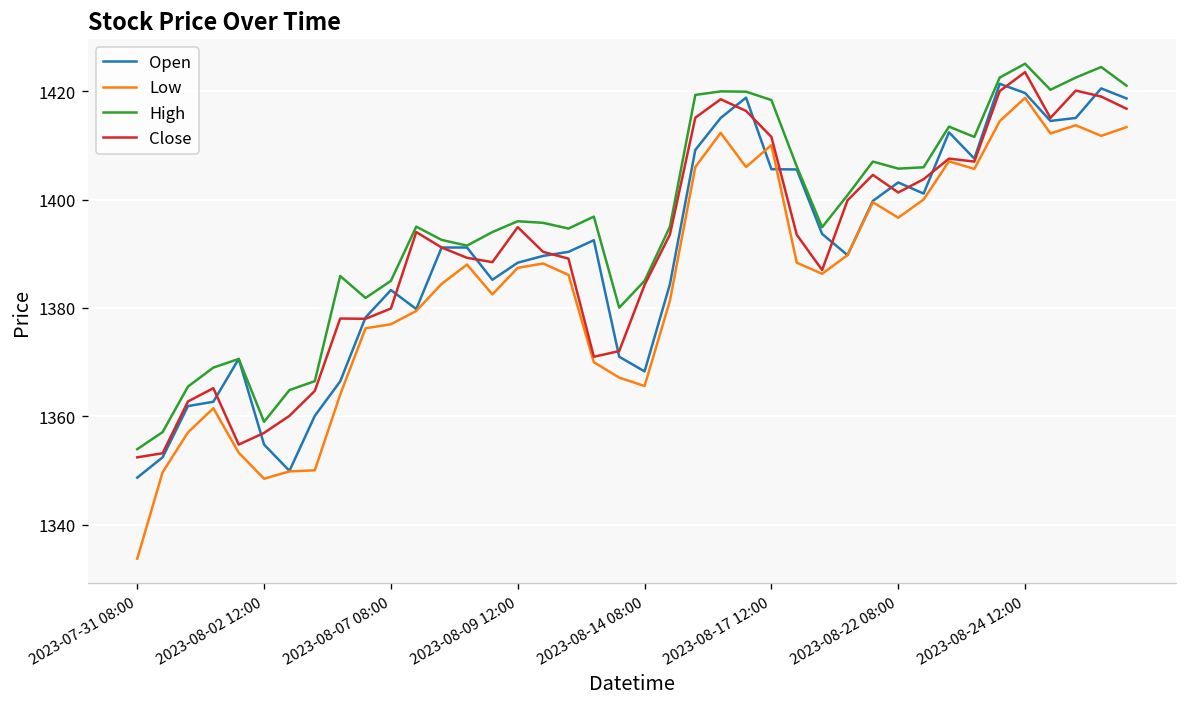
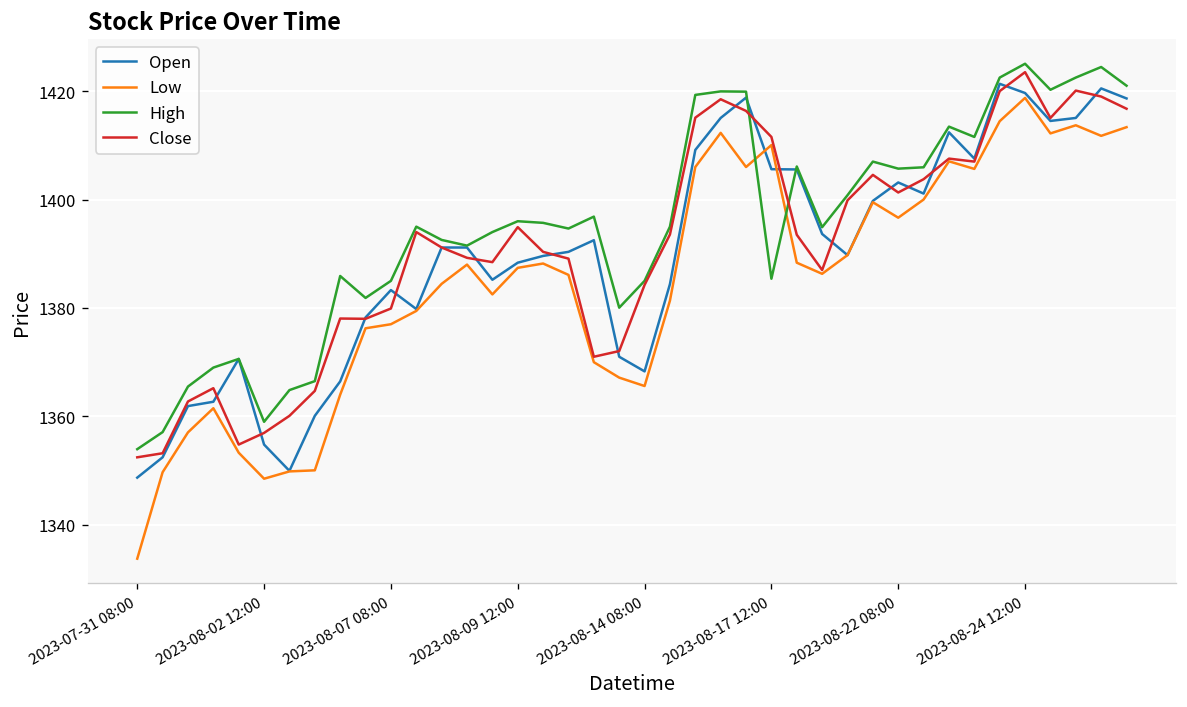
  {
    "Open": {
      "2023-07-31 08:00": 1349,
      "2023-08-02 12:00": 1355,
      "2023-08-07 08:00": 1383,
      "2023-08-09 12:00": 1388,
      "2023-08-14 08:00": 1368,
      "2023-08-17 12:00": 1406,
      "2023-08-22 08:00": 1403,
      "2023-08-24 12:00": 1420
    },
    "Low": {
      "2023-07-31 08:00": 1334,
      "2023-08-02 12:00": 1349,
      "2023-08-07 08:00": 1377,
      "2023-08-09 12:00": 1387,
      "2023-08-14 08:00": 1366,
      "2023-08-17 12:00": 1410,
      "2023-08-22 08:00": 1397,
      "2023-08-24 12:00": 1419
    },
    "High": {
      "2023-07-31 08:00": 1354,
      "2023-08-02 12:00": 1359,
      "2023-08-07 08:00": 1385,
      "2023-08-09 12:00": 1396,
      "2023-08-14 08:00": 1385,
-     "2023-08-17 12:00": 1418,
+     "2023-08-17 12:00": 1385,
      "2023-08-22 08:00": 1406,
      "2023-08-24 12:00": 1425
    },
    "Close": {
      "2023-07-31 08:00": 1352,
      "2023-08-02 12:00": 1357,
      "2023-08-07 08:00": 1380,
      "2023-08-09 12:00": 1395,
      "2023-08-14 08:00": 1384,
      "2023-08-17 12:00": 1412,
      "2023-08-22 08:00": 1401,
      "2023-08-24 12:00": 1424
    }
  }
